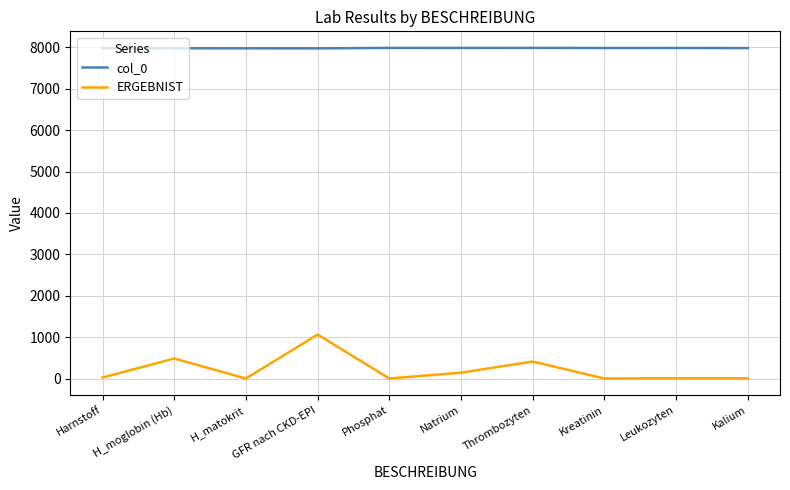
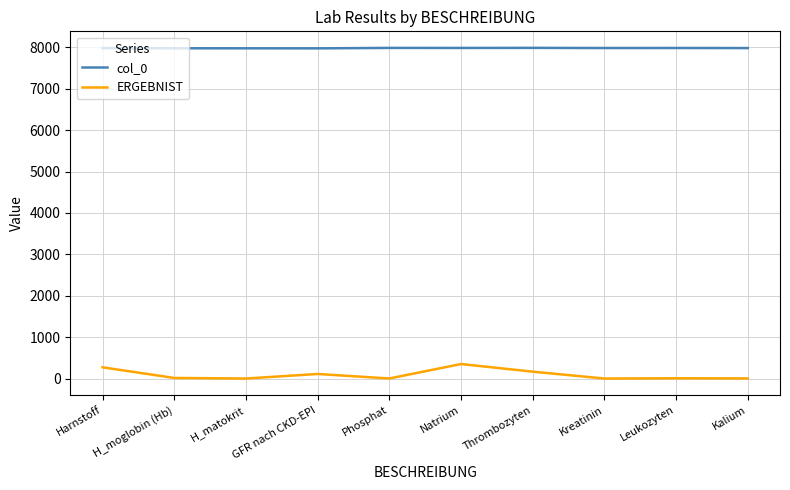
  {
    "col_0": {
      "H_matokrit": 8000,
      "GFR nach CKD-EPI": 8000,
      "Phosphat": 8000,
      "Natrium": 8000,
      "Thrombozyten": 8000,
      "Kreatinin": 8000,
      "Leukozyten": 8000,
      "Kalium": 8000
    },
    "ERGEBNIST": {
-     "Harnstoff": 0,
-     "H_moglobin (Hb)": 500,
+     "Harnstoff": 300,
+     "H_moglobin (Hb)": 0,
      "H_matokrit": 0,
-     "GFR nach CKD-EPI": 1100,
+     "GFR nach CKD-EPI": 100,
      "Phosphat": 0,
-     "Natrium": 100,
-     "Thrombozyten": 400,
+     "Natrium": 400,
+     "Thrombozyten": 200,
      "Kreatinin": 0,
      "Leukozyten": 0,
      "Kalium": 0
    }
  }
